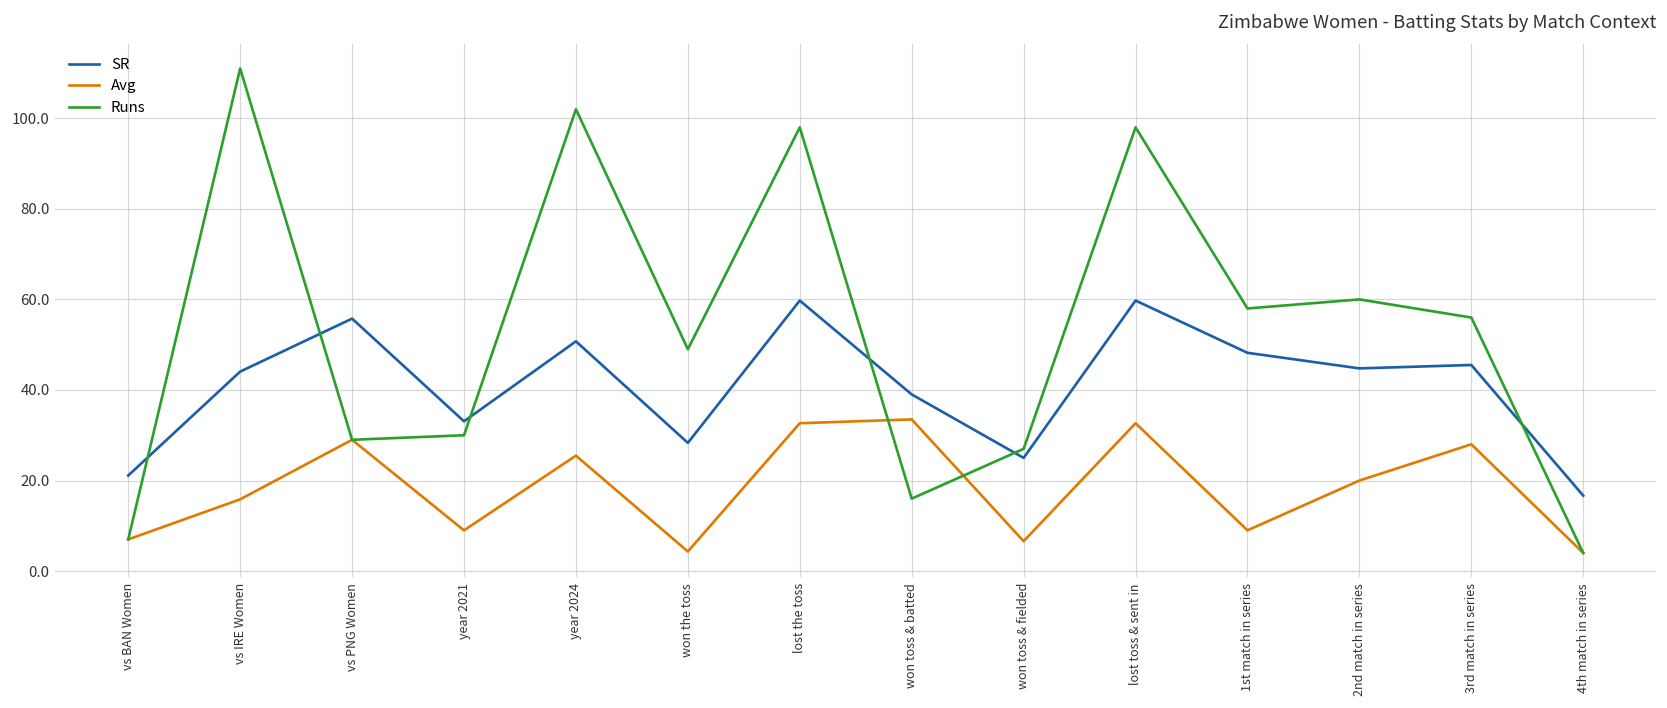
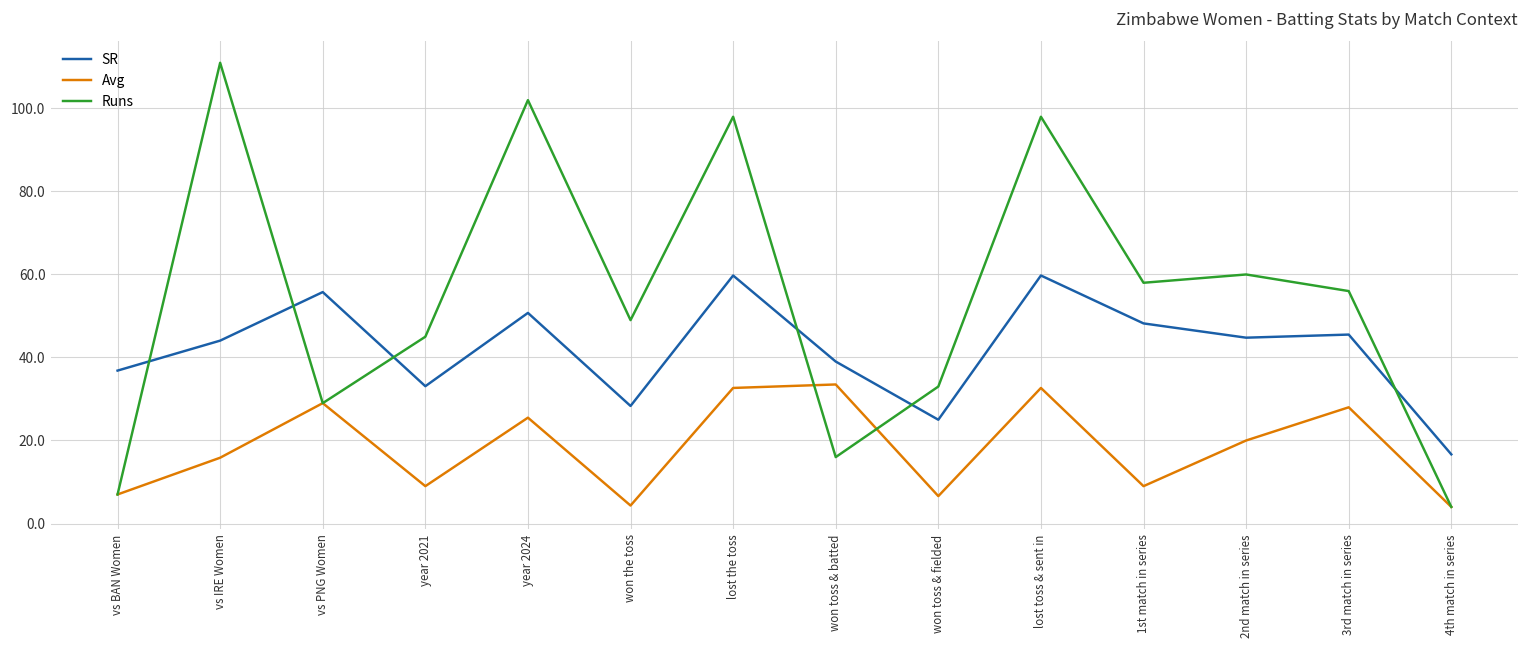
  {
    "SR": {
-     "vs BAN Women": 21,
+     "vs BAN Women": 37,
      "vs IRE Women": 44,
      "vs PNG Women": 56,
      "year 2021": 33,
      "year 2024": 51,
      "won the toss": 28,
      "lost the toss": 60,
      "won toss & batted": 39,
      "won toss & fielded": 25,
      "lost toss & sent in": 60,
      "1st match in series": 48,
      "2nd match in series": 45,
      "3rd match in series": 46,
      "4th match in series": 17
    },
    "Avg": {
      "vs IRE Women": 16,
      "year 2021": 9,
      "year 2024": 26,
      "won the toss": 4,
      "lost the toss": 33,
      "won toss & batted": 34,
      "won toss & fielded": 7,
      "lost toss & sent in": 33,
      "1st match in series": 9,
      "2nd match in series": 20,
      "3rd match in series": 28
    },
    "Runs": {
      "vs IRE Women": 111,
-     "year 2021": 30,
+     "year 2021": 45,
      "year 2024": 102,
      "won the toss": 49,
      "lost the toss": 98,
      "won toss & batted": 16,
-     "won toss & fielded": 27,
+     "won toss & fielded": 33,
      "lost toss & sent in": 98,
      "1st match in series": 58,
      "2nd match in series": 60,
      "3rd match in series": 56
    }
  }
